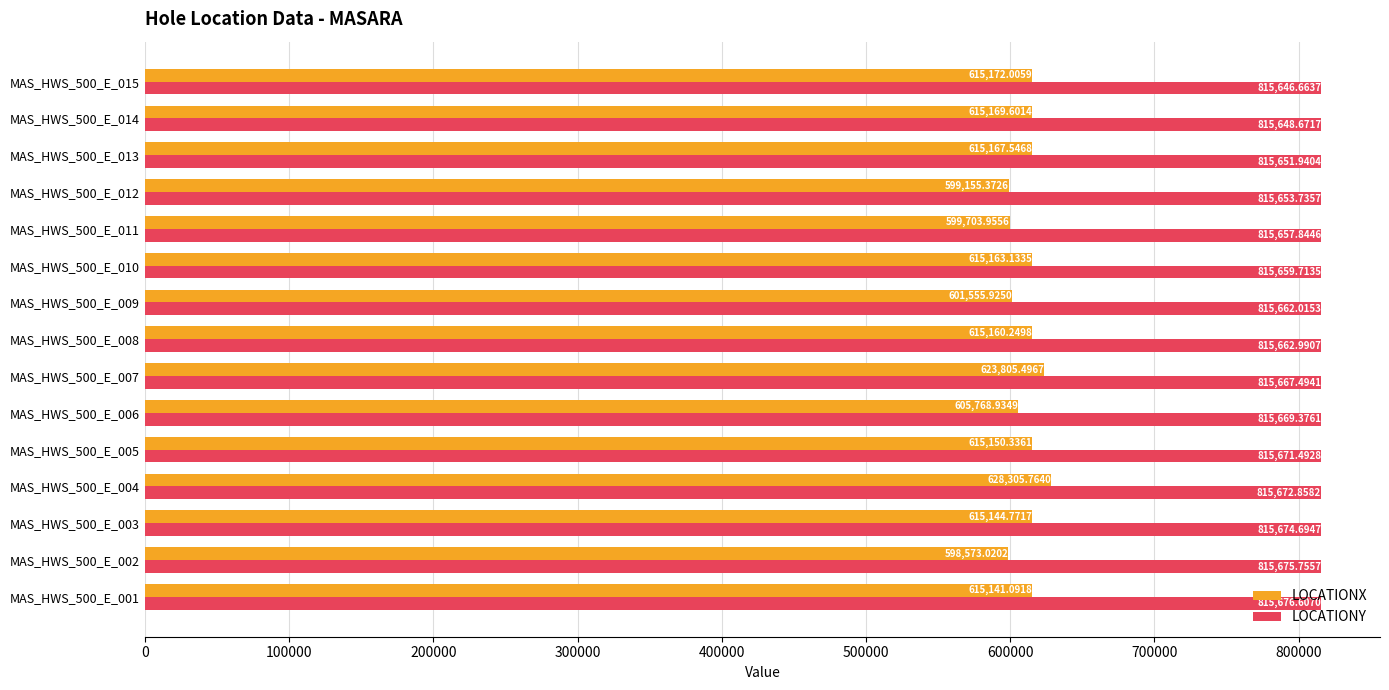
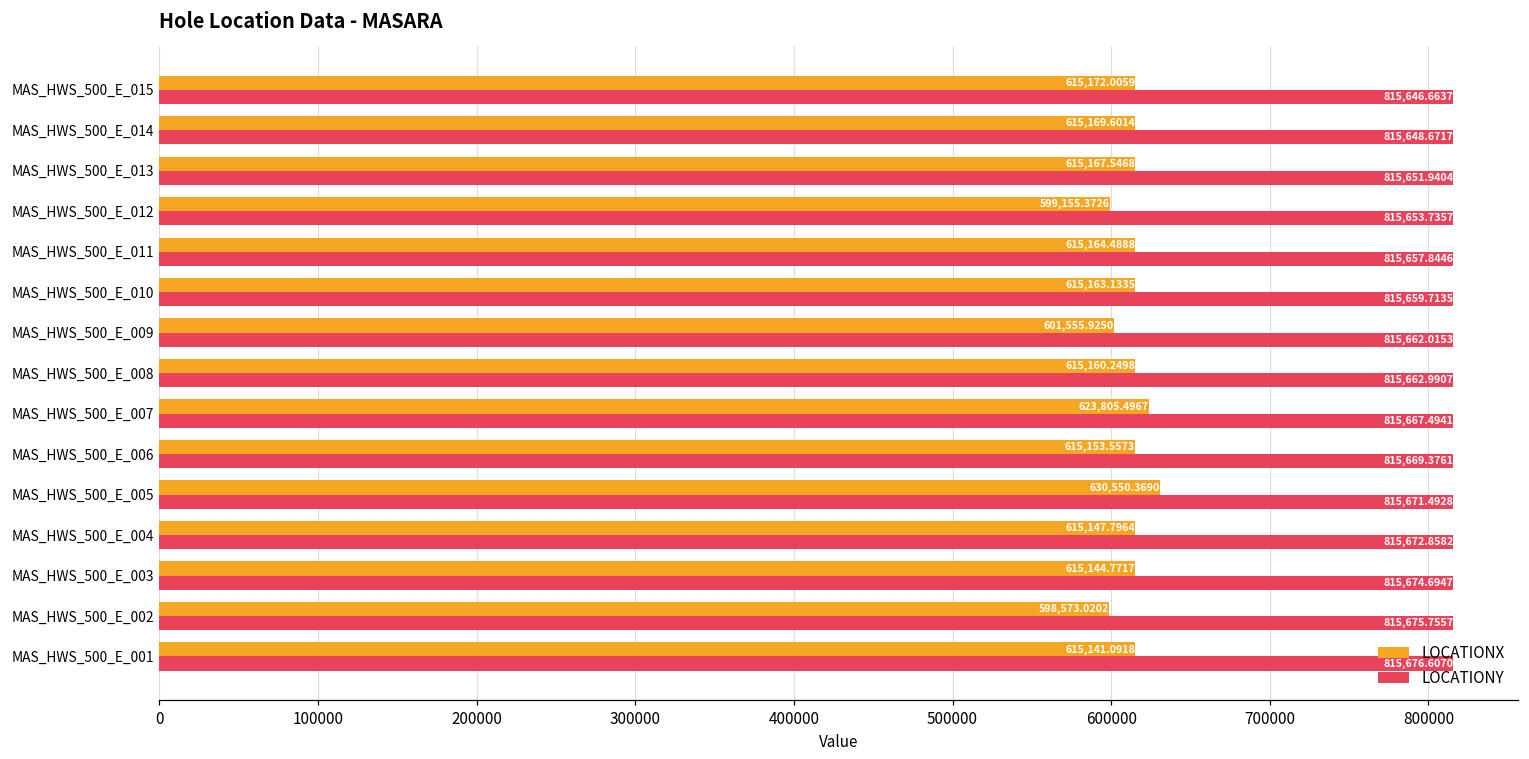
  {
    "LOCATIONX": {
      "MAS_HWS_500_E_015": "615,172.0059",
      "MAS_HWS_500_E_014": "615,169.6014",
      "MAS_HWS_500_E_013": "615,167.5468",
      "MAS_HWS_500_E_012": "599,155.3726",
-     "MAS_HWS_500_E_011": "599,703.9556",
+     "MAS_HWS_500_E_011": "615,164.4888",
      "MAS_HWS_500_E_010": "615,163.1335",
      "MAS_HWS_500_E_009": "601,555.9250",
      "MAS_HWS_500_E_008": "615,160.2498",
      "MAS_HWS_500_E_007": "623,805.4967",
-     "MAS_HWS_500_E_006": "605,768.9349",
-     "MAS_HWS_500_E_005": "615,150.3361",
-     "MAS_HWS_500_E_004": "628,305.7640",
+     "MAS_HWS_500_E_006": "615,153.5573",
+     "MAS_HWS_500_E_005": "630,550.3690",
+     "MAS_HWS_500_E_004": "615,147.7964",
      "MAS_HWS_500_E_003": "615,144.7717",
      "MAS_HWS_500_E_002": "598,573.0202",
      "MAS_HWS_500_E_001": "615,141.0918"
    },
    "LOCATIONY": {
      "MAS_HWS_500_E_015": "815,646.6637",
      "MAS_HWS_500_E_014": "815,648.6717",
      "MAS_HWS_500_E_013": "815,651.9404",
      "MAS_HWS_500_E_012": "815,653.7357",
      "MAS_HWS_500_E_011": "815,657.8446",
      "MAS_HWS_500_E_010": "815,659.7135",
      "MAS_HWS_500_E_009": "815,662.0153",
      "MAS_HWS_500_E_008": "815,662.9907",
      "MAS_HWS_500_E_007": "815,667.4941",
      "MAS_HWS_500_E_006": "815,669.3761",
      "MAS_HWS_500_E_005": "815,671.4928",
      "MAS_HWS_500_E_004": "815,672.8582",
      "MAS_HWS_500_E_003": "815,674.6947",
      "MAS_HWS_500_E_002": "815,675.7557",
      "MAS_HWS_500_E_001": "815,676.6070"
    }
  }
